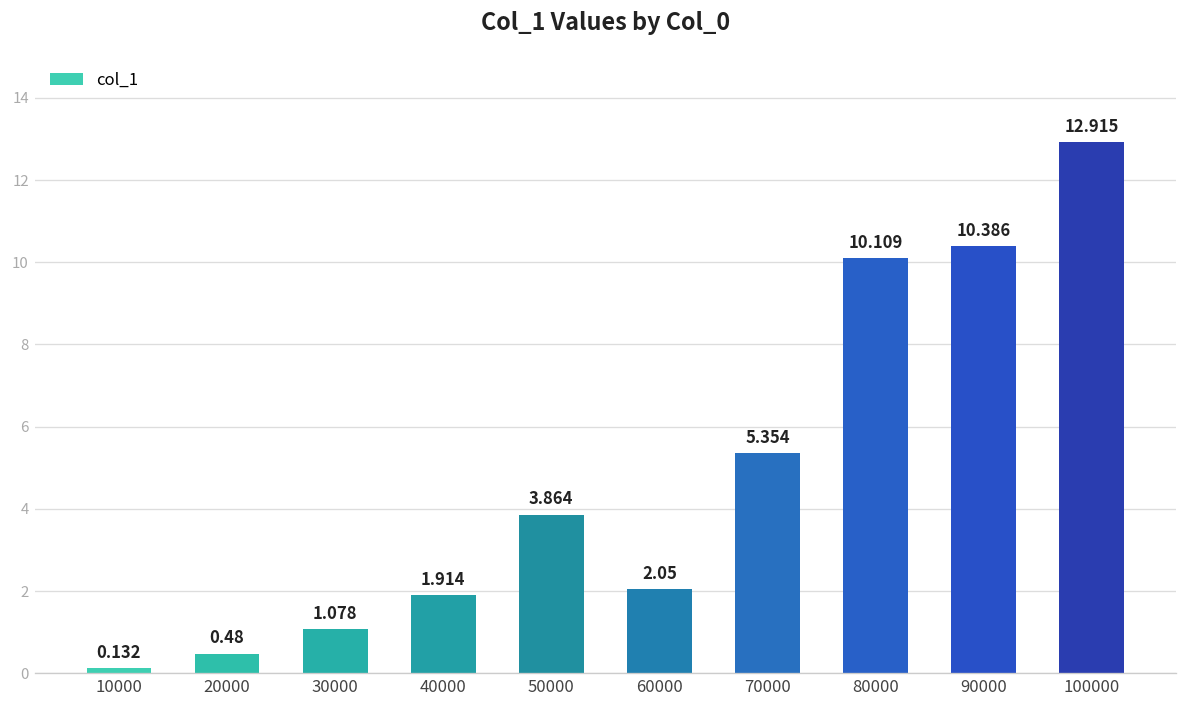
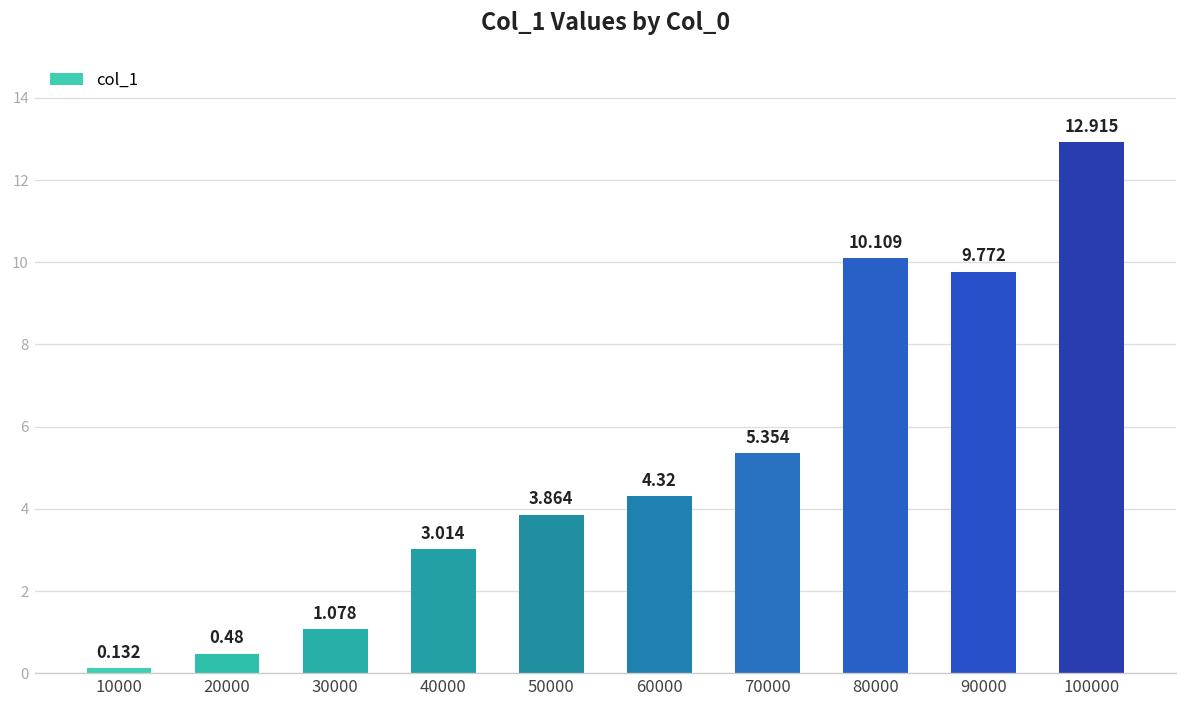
  {
    "10000": 0.132,
    "20000": 0.48,
    "30000": 1.078,
-   "40000": 1.914,
+   "40000": 3.014,
    "50000": 3.864,
-   "60000": 2.05,
+   "60000": 4.32,
    "70000": 5.354,
    "80000": 10.109,
-   "90000": 10.386,
+   "90000": 9.772,
    "100000": 12.915
  }
